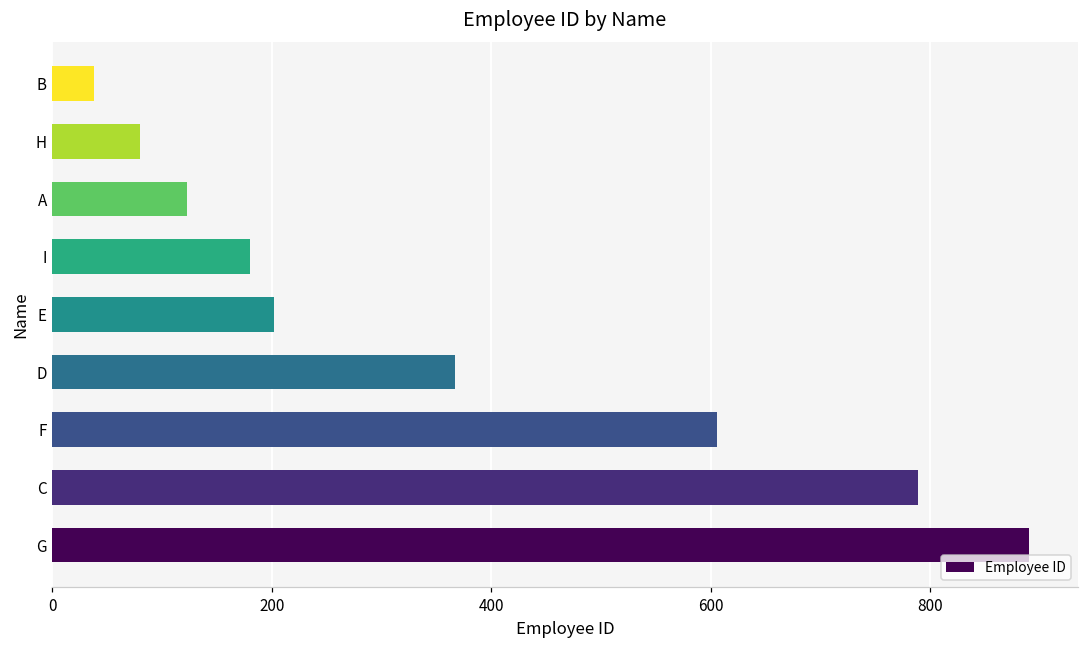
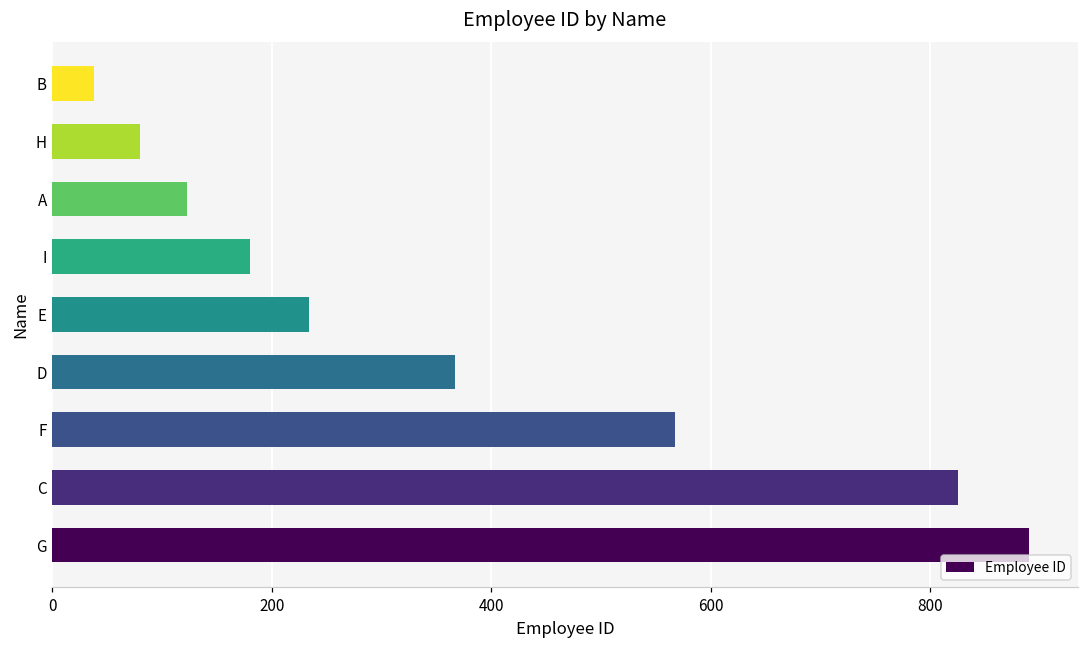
  {
    "B": 40,
    "H": 80,
    "A": 120,
    "I": 180,
-   "E": 200,
+   "E": 230,
    "D": 370,
-   "F": 610,
-   "C": 790,
+   "F": 570,
+   "C": 830,
    "G": 890
  }
